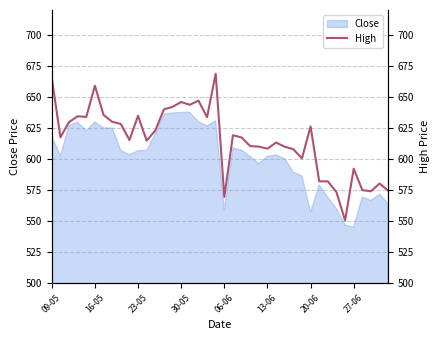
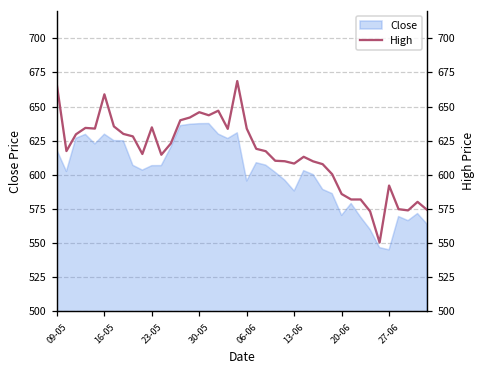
  {
    "Close": {
      "09-05": 618,
      "16-05": 630,
      "23-05": 607,
      "30-05": 638,
-     "06-06": 559,
-     "13-06": 602,
-     "20-06": 557,
+     "06-06": 596,
+     "13-06": 588,
+     "20-06": 570,
      "27-06": 545
    },
    "High": {
      "09-05": 665,
      "16-05": 659,
      "23-05": 635,
      "30-05": 646,
-     "06-06": 569,
+     "06-06": 634,
      "13-06": 608,
-     "20-06": 626,
+     "20-06": 586,
      "27-06": 592
    }
  }
